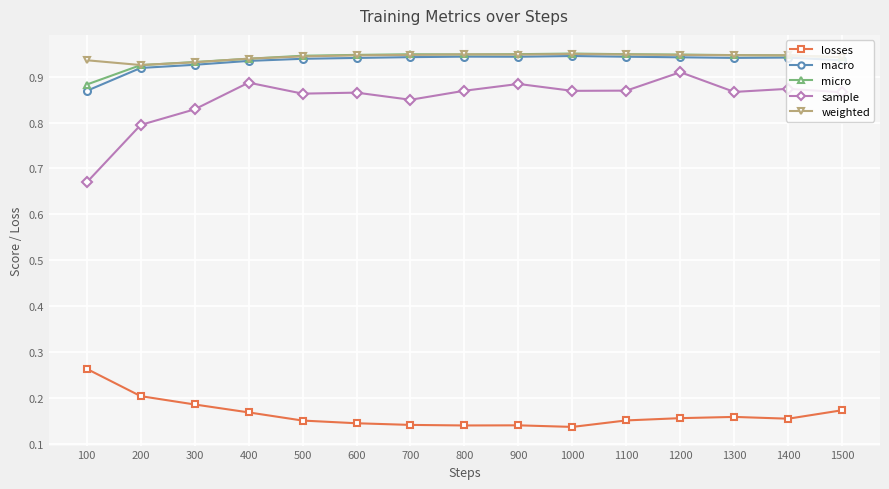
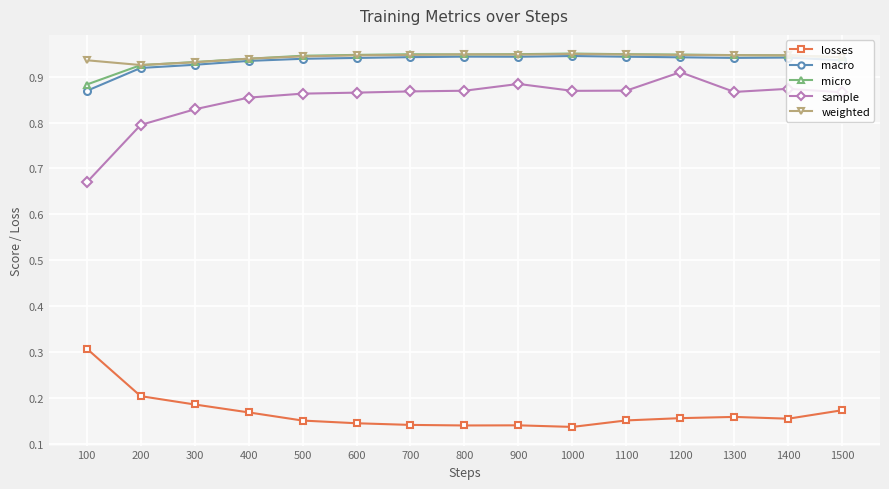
  {
    "losses": {
-     "100": 0.26,
+     "100": 0.31,
      "200": 0.20,
      "300": 0.19,
      "400": 0.17,
      "500": 0.15,
      "600": 0.15,
      "700": 0.14,
      "800": 0.14,
      "900": 0.14,
      "1000": 0.14,
      "1100": 0.15,
      "1200": 0.16,
      "1300": 0.16,
      "1400": 0.16,
      "1500": 0.17
    },
    "macro": {
      "100": 0.87,
      "200": 0.92,
      "600": 0.94,
      "1300": 0.94
    },
    "micro": {
      "100": 0.88
    },
    "sample": {
      "100": 0.67,
      "200": 0.79,
      "300": 0.83,
-     "400": 0.89,
+     "400": 0.85,
      "500": 0.86,
      "600": 0.87,
-     "700": 0.85,
+     "700": 0.87,
      "800": 0.87,
      "900": 0.88,
      "1000": 0.87,
      "1100": 0.87,
      "1200": 0.91,
      "1300": 0.87
    },
    "weighted": {
      "100": 0.94
    }
  }
